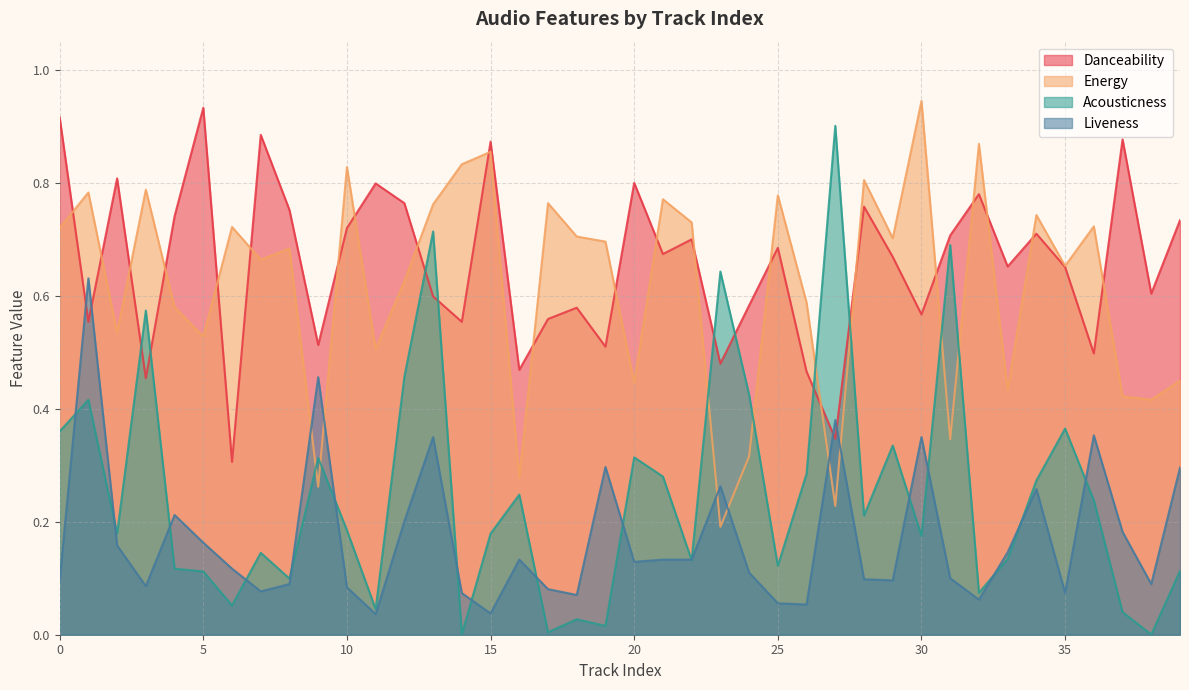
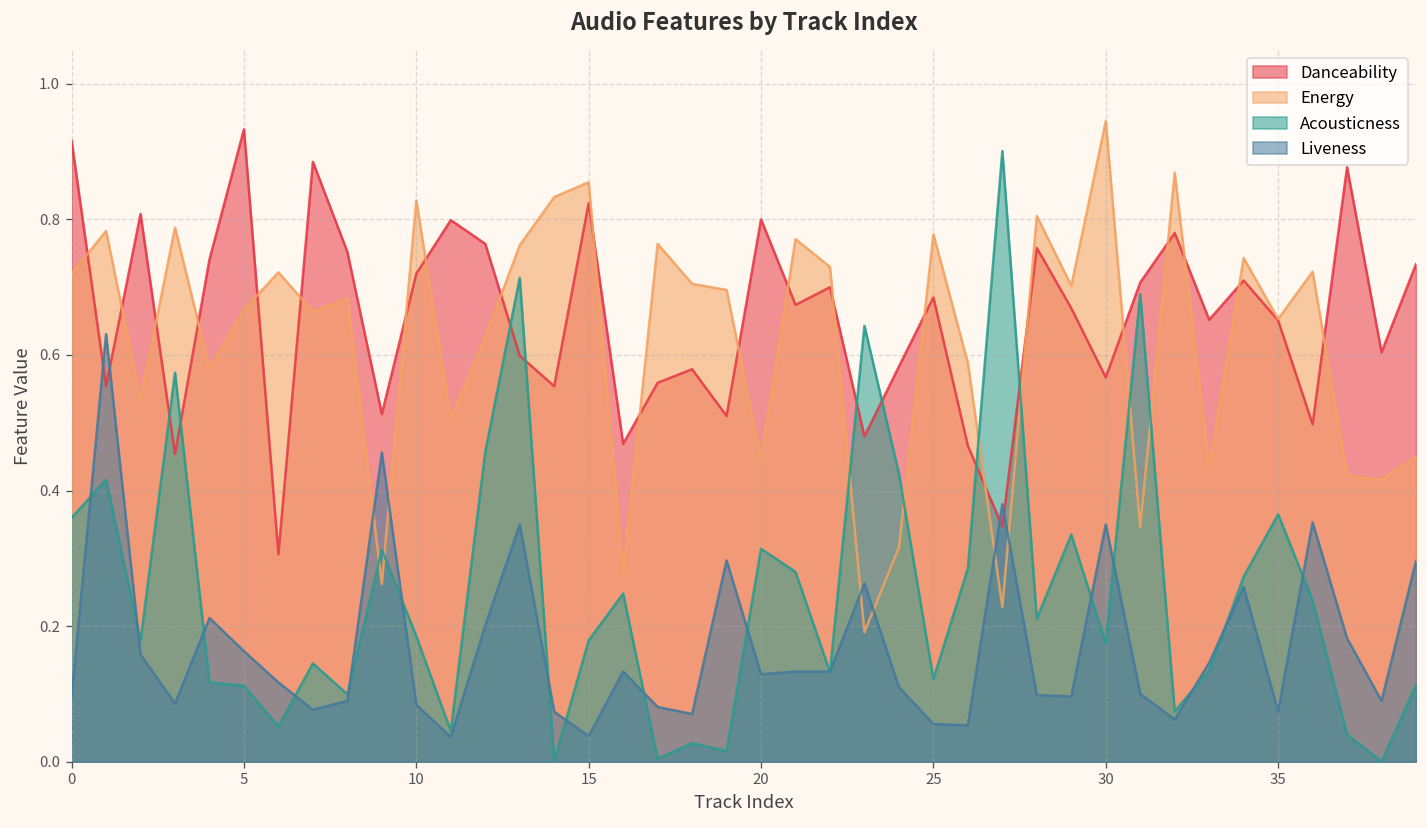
  {
    "Danceability": {
      "0": 0.92,
      "5": 0.93,
      "10": 0.72,
-     "15": 0.87,
+     "15": 0.82,
      "20": 0.80,
      "25": 0.69,
      "30": 0.57
    },
    "Energy": {
      "0": 0.72,
-     "5": 0.53,
+     "5": 0.67,
      "10": 0.83,
      "15": 0.86,
      "20": 0.45,
      "25": 0.78,
      "30": 0.95
    }
  }
